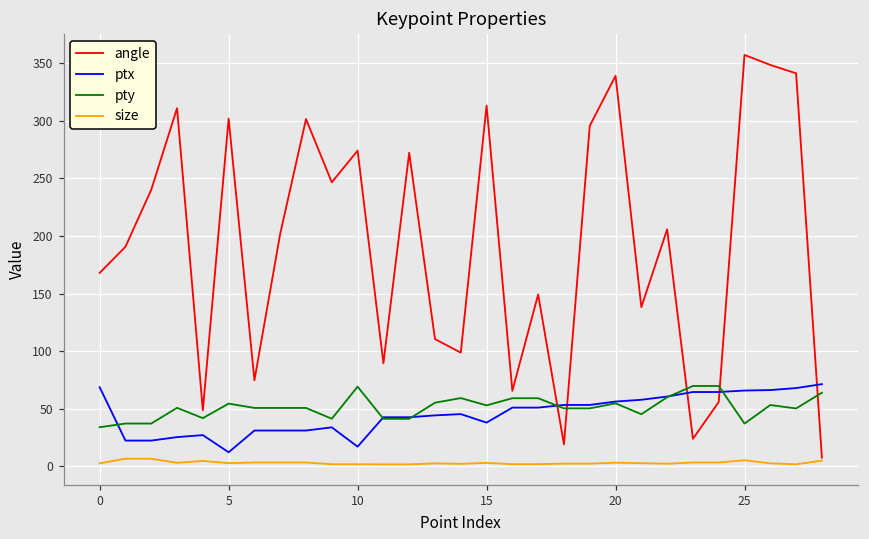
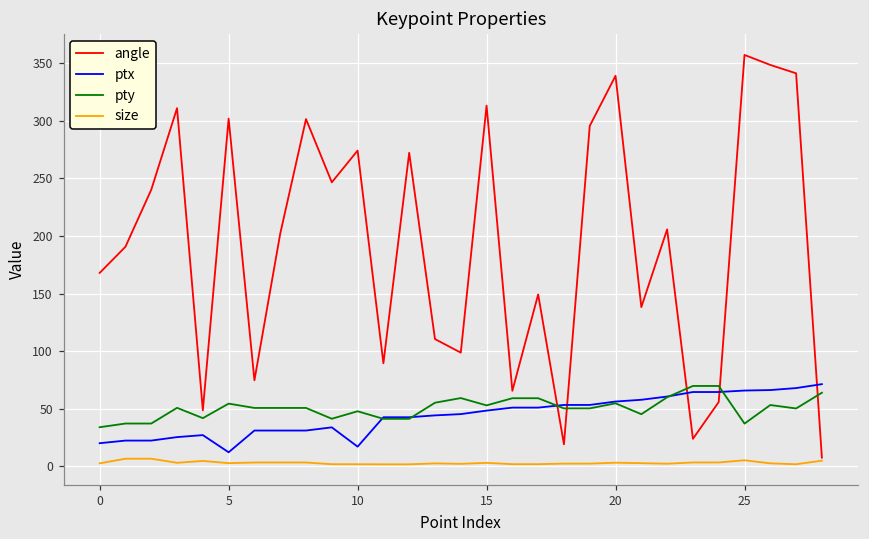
  {
    "angle": {
      "0": 168,
      "5": 302,
      "10": 274,
      "15": 313,
      "20": 339,
      "25": 357
    },
    "ptx": {
-     "0": 69,
+     "0": 20,
      "5": 12,
      "10": 17,
-     "15": 38,
+     "15": 48,
      "25": 66
    },
    "pty": {
      "0": 34,
      "5": 55,
-     "10": 69,
+     "10": 48,
      "15": 53,
      "25": 37
    },
    "size": {
      "0": 3,
      "5": 3,
      "10": 2,
      "15": 3,
      "20": 3,
      "25": 5
    }
  }
